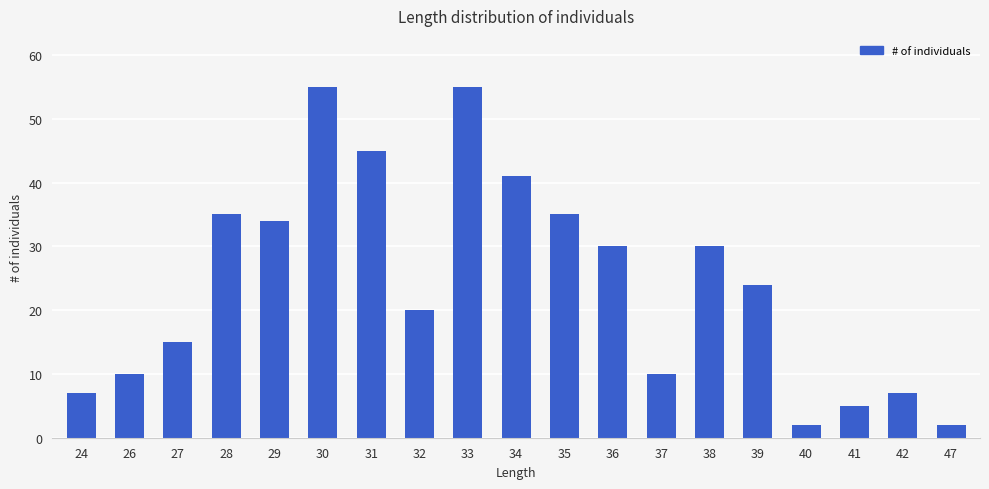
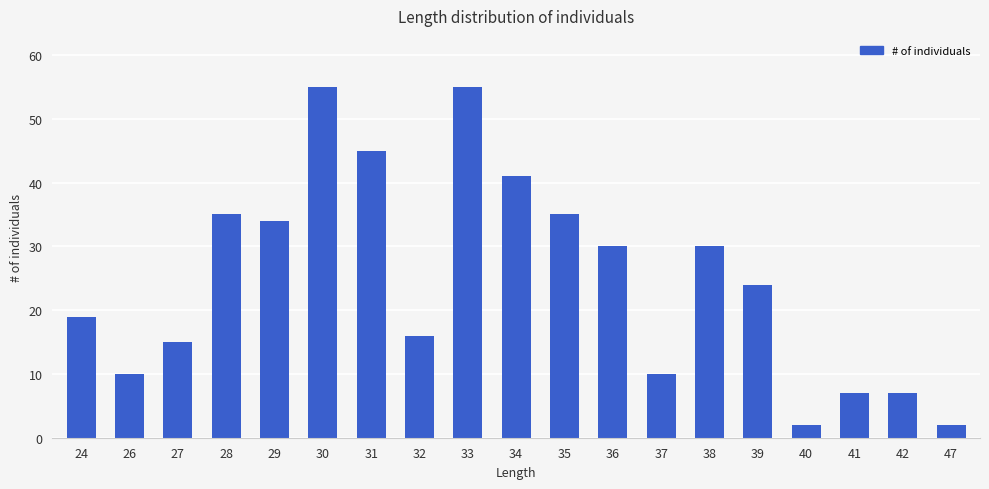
  {
-   "24": 7,
+   "24": 19,
    "26": 10,
    "27": 15,
    "28": 35,
    "29": 34,
    "30": 55,
    "31": 45,
-   "32": 20,
+   "32": 16,
    "33": 55,
    "34": 41,
    "35": 35,
    "36": 30,
    "37": 10,
    "38": 30,
    "39": 24,
    "40": 2,
-   "41": 5,
+   "41": 7,
    "42": 7,
    "47": 2
  }
